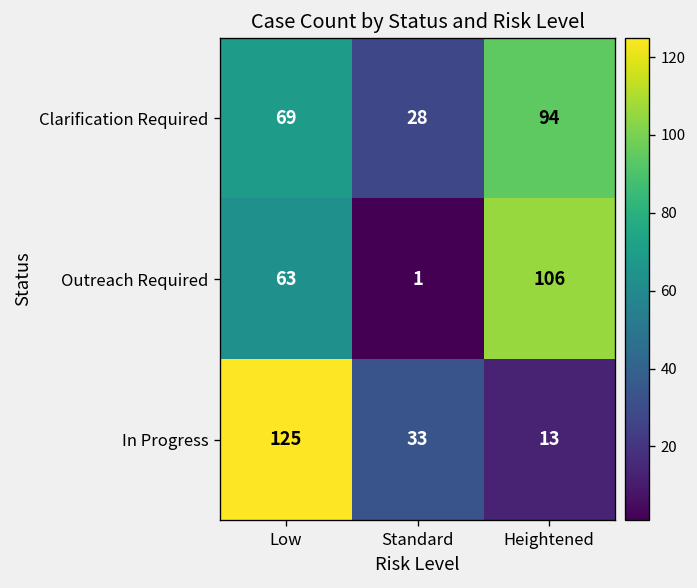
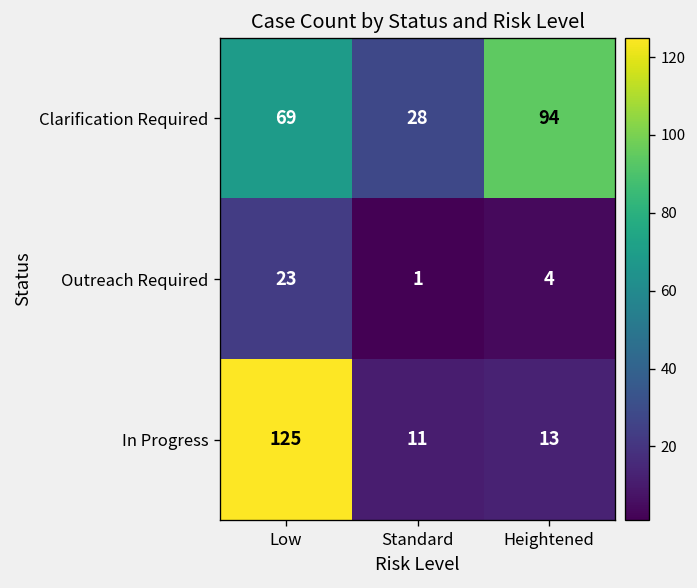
  {
    "Clarification Required": {
      "Low": 69,
      "Standard": 28,
      "Heightened": 94
    },
    "Outreach Required": {
-     "Low": 63,
+     "Low": 23,
      "Standard": 1,
-     "Heightened": 106
+     "Heightened": 4
    },
    "In Progress": {
      "Low": 125,
-     "Standard": 33,
+     "Standard": 11,
      "Heightened": 13
    }
  }
